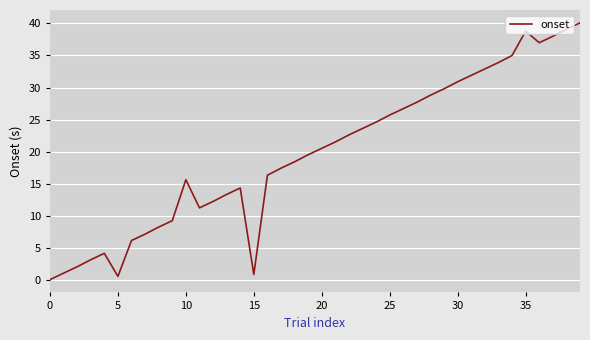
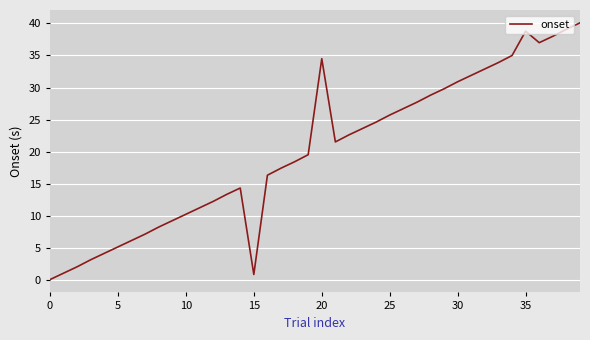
  {
    "0": 0,
-   "5": 1,
-   "10": 16,
+   "5": 5,
+   "10": 10,
    "15": 1,
-   "20": 21,
+   "20": 35,
    "25": 26,
    "30": 31
  }
